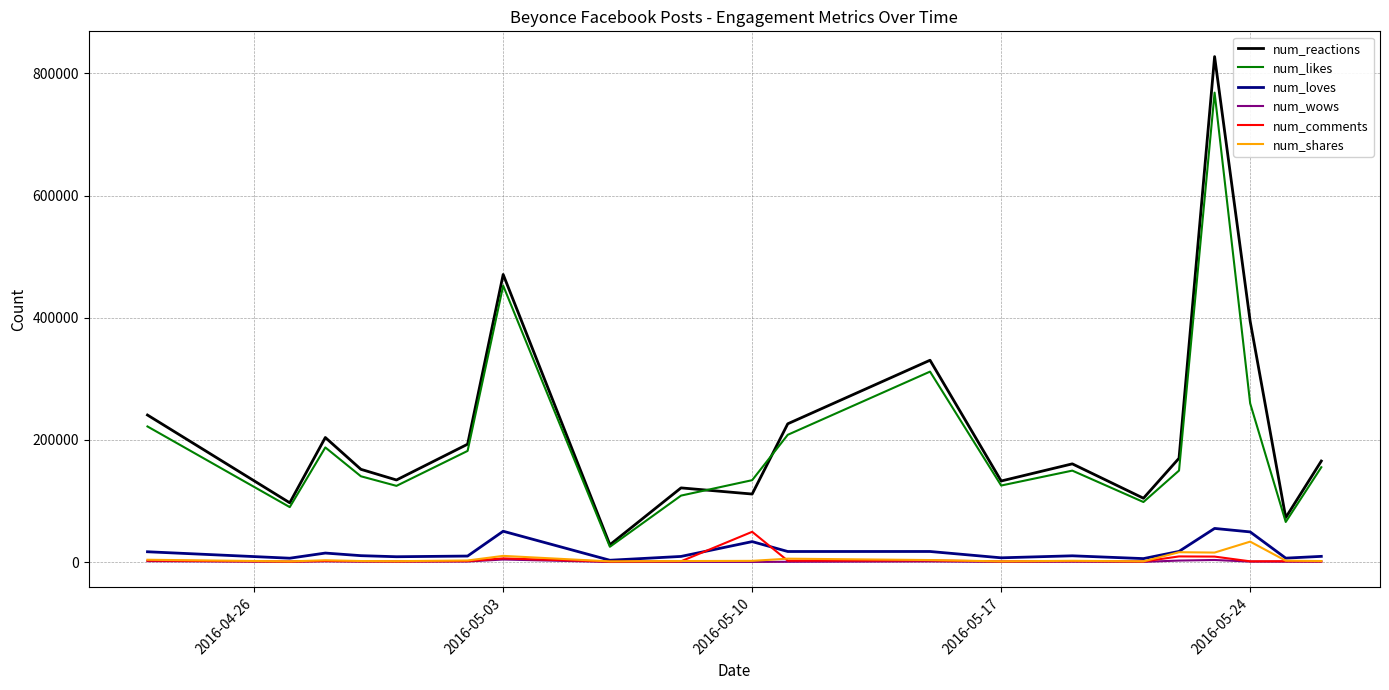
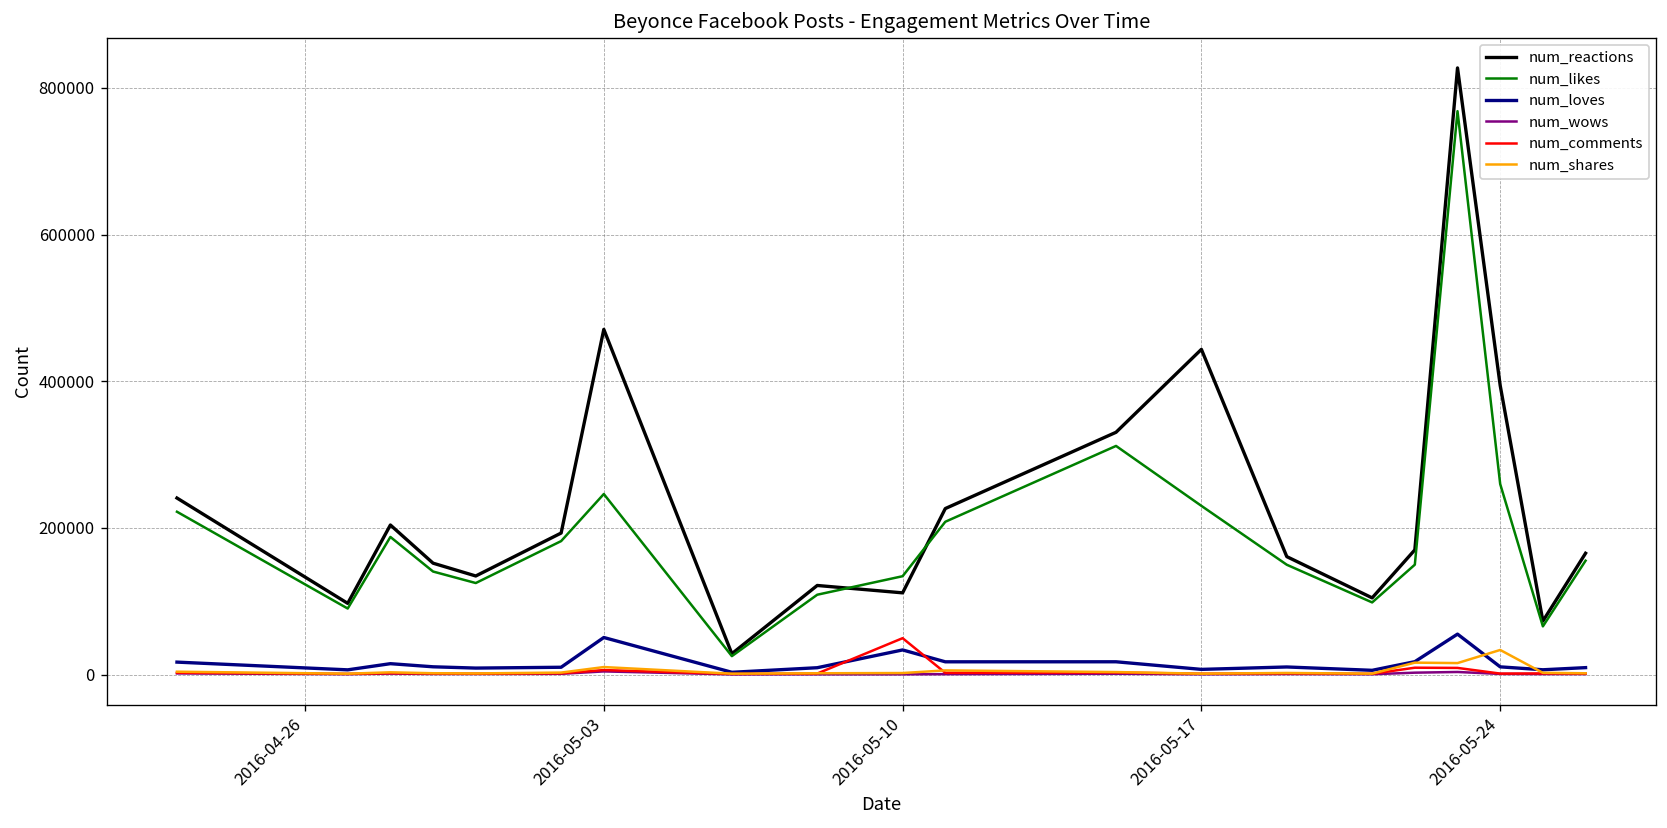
  {
    "num_reactions": {
      "2016-05-03": 470000,
      "2016-05-10": 110000,
-     "2016-05-17": 130000,
+     "2016-05-17": 440000,
      "2016-05-24": 390000
    },
    "num_likes": {
-     "2016-05-03": 450000,
+     "2016-05-03": 250000,
      "2016-05-10": 130000,
-     "2016-05-17": 130000,
+     "2016-05-17": 230000,
      "2016-05-24": 260000
    },
    "num_loves": {
      "2016-05-03": 50000,
      "2016-05-10": 30000,
      "2016-05-17": 10000,
-     "2016-05-24": 50000
+     "2016-05-24": 10000
    },
    "num_comments": {
      "2016-05-10": 50000
    },
    "num_shares": {
      "2016-05-24": 30000
    }
  }
